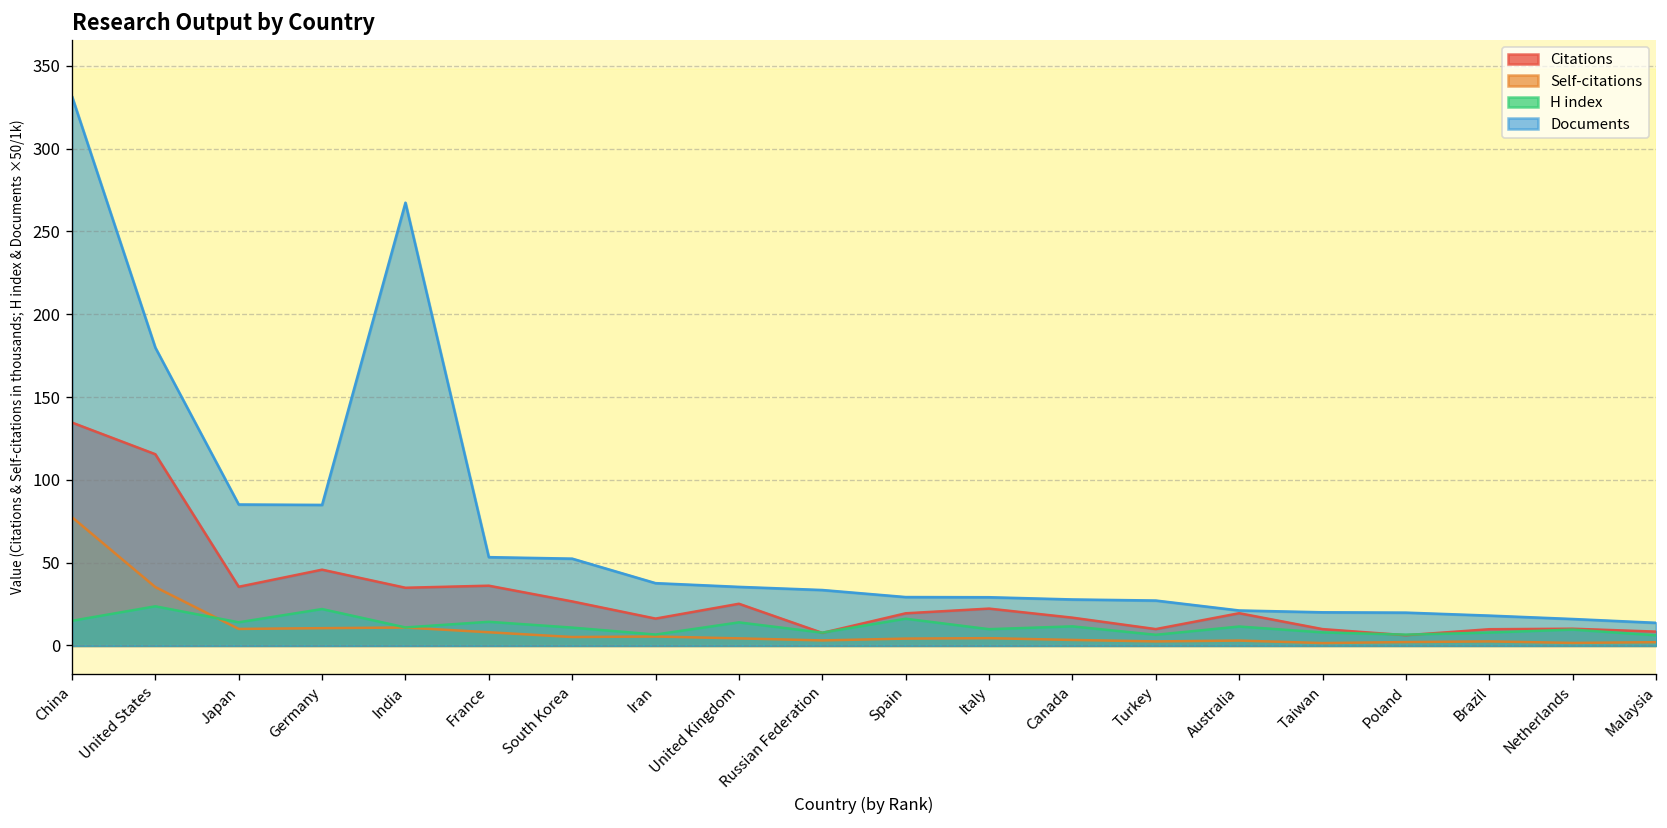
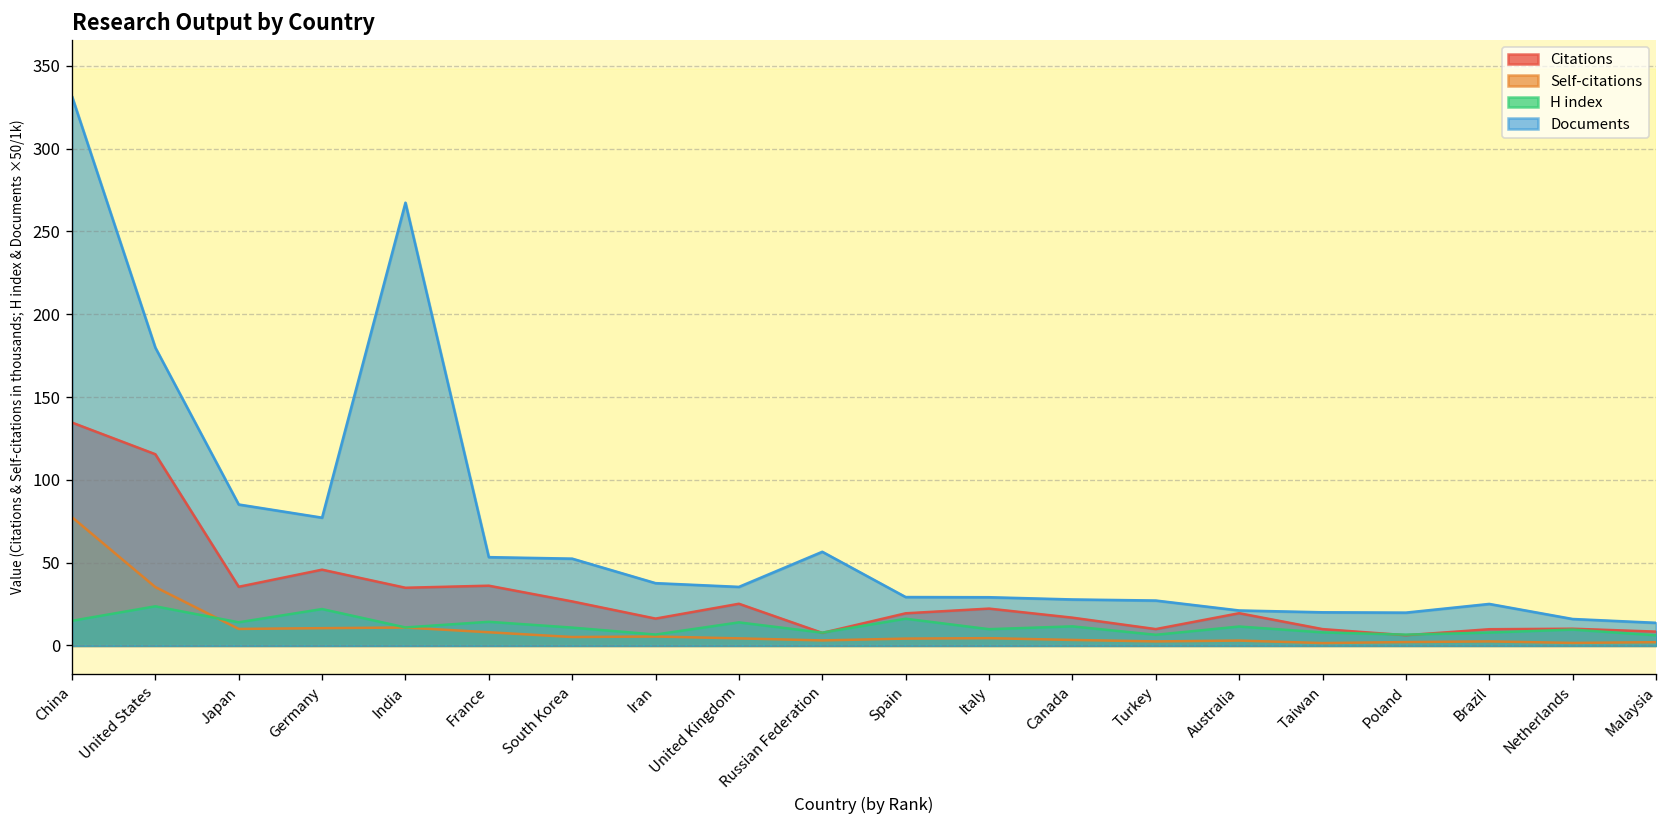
  {
    "H index": {
      "China": 15,
      "United States": 24,
      "Japan": 14,
      "Germany": 22,
      "France": 14,
      "South Korea": 11,
      "United Kingdom": 14,
      "Spain": 16,
      "Italy": 10,
      "Canada": 12,
      "Turkey": 6,
      "Australia": 11,
      "Taiwan": 8,
      "Brazil": 8,
      "Malaysia": 6
    },
    "Documents": {
      "China": 332,
      "United States": 180,
      "Japan": 85,
-     "Germany": 85,
+     "Germany": 77,
      "India": 267,
      "France": 53,
      "South Korea": 52,
      "Iran": 38,
      "United Kingdom": 35,
-     "Russian Federation": 33,
+     "Russian Federation": 57,
      "Spain": 29,
      "Italy": 29,
      "Canada": 28,
      "Turkey": 27,
      "Taiwan": 20,
      "Poland": 20,
-     "Brazil": 18,
+     "Brazil": 25,
      "Netherlands": 16,
      "Malaysia": 14
    }
  }
